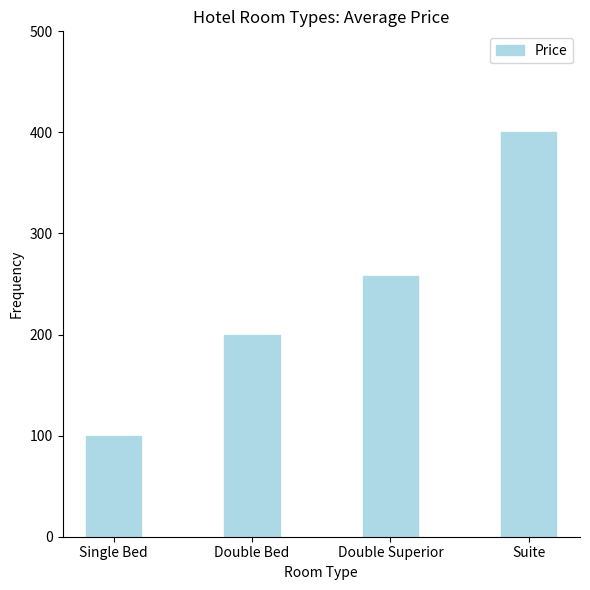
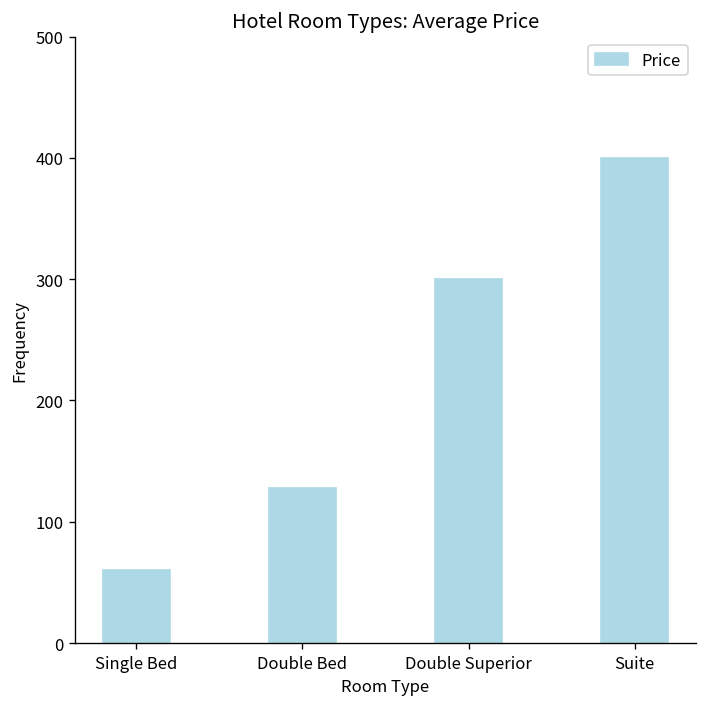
  {
-   "Single Bed": 100,
-   "Double Bed": 200,
-   "Double Superior": 258,
+   "Single Bed": 60,
+   "Double Bed": 128,
+   "Double Superior": 300,
    "Suite": 400
  }
